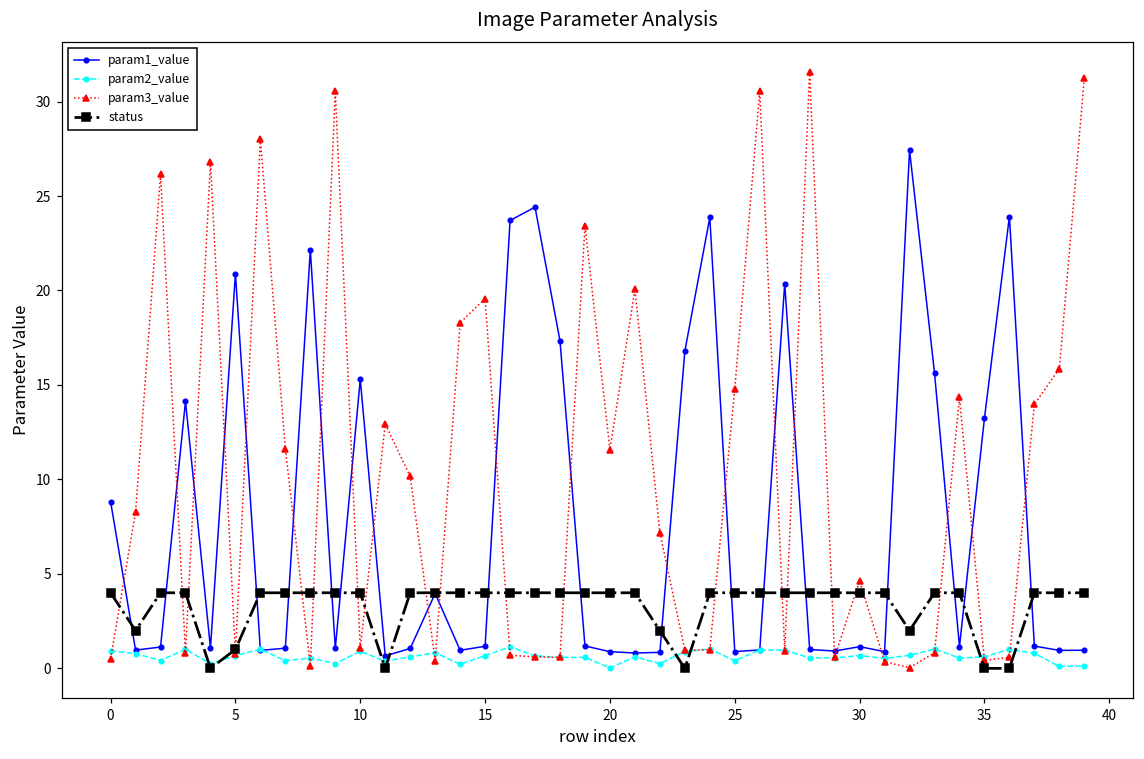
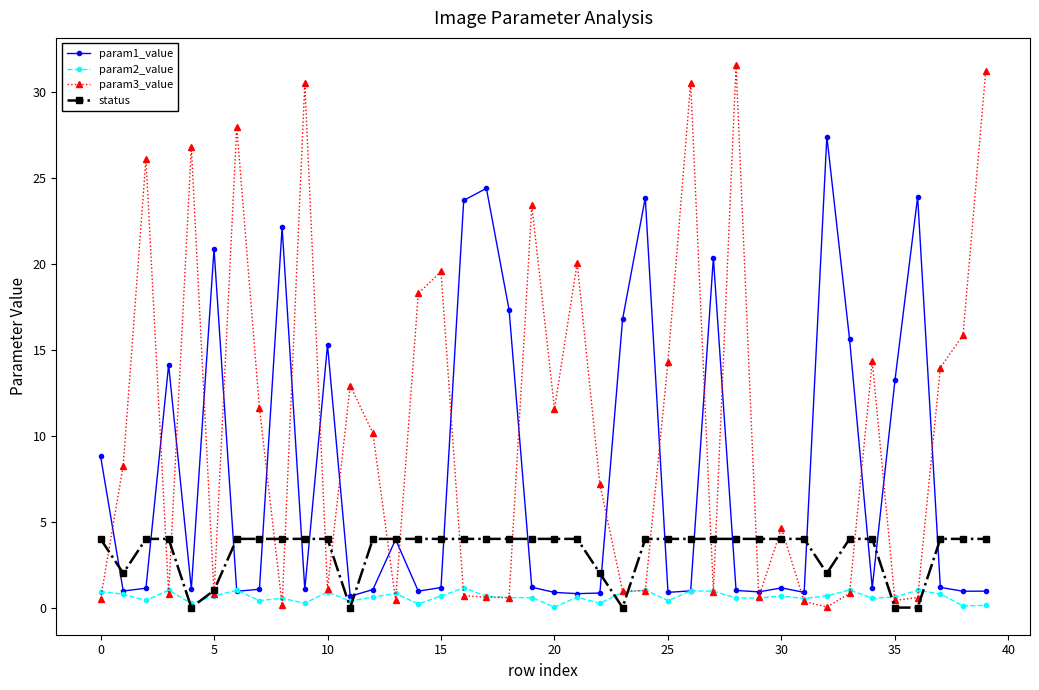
  {
    "param1_value": {
      "0": 8.8,
      "5": 20.9,
      "10": 15.3,
      "15": 1.2,
      "20": 0.9,
      "25": 0.9,
      "30": 1.1,
      "35": 13.2
    },
    "param2_value": {
      "0": 0.9,
      "10": 0.9,
      "15": 0.7,
      "20": 0.0,
      "25": 0.4,
      "30": 0.7,
      "35": 0.6
    },
    "param3_value": {
      "0": 0.5,
      "10": 1.1,
      "15": 19.6,
      "20": 11.6,
-     "25": 14.8,
+     "25": 14.3,
      "30": 4.6,
      "35": 0.4
    },
    "status": {
      "0": 4.0,
      "5": 1.0,
      "10": 4.0,
      "15": 4.0,
      "20": 4.0,
      "25": 4.0,
      "30": 4.0,
      "35": 0.0
    }
  }
